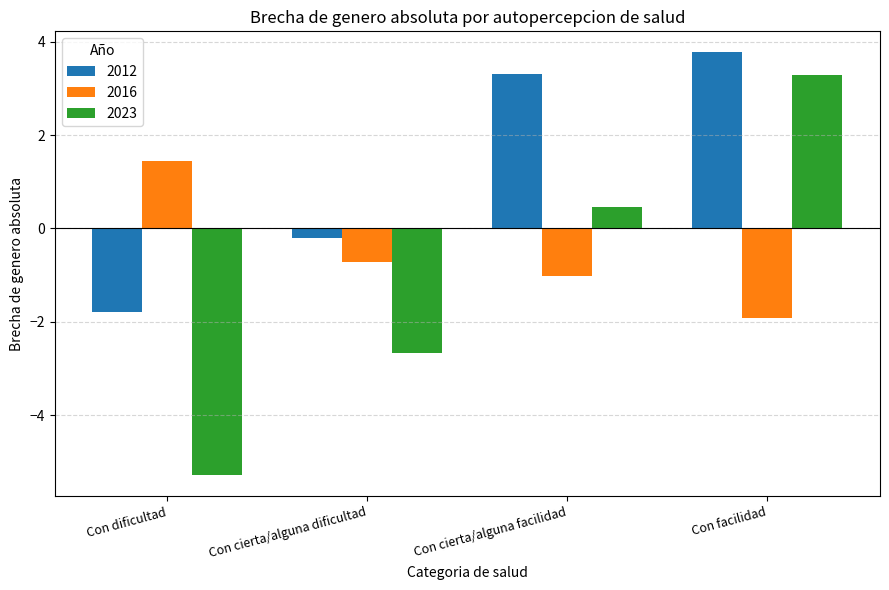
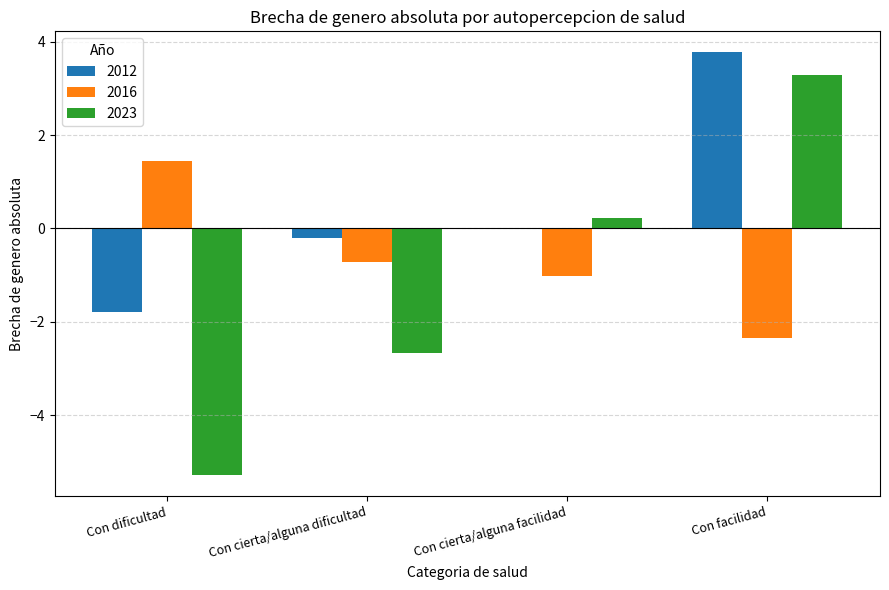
  {
    "2012": {
      "Con dificultad": -1.8,
      "Con cierta/alguna dificultad": -0.2,
-     "Con cierta/alguna facilidad": 3.3,
+     "Con cierta/alguna facilidad": 0.0,
      "Con facilidad": 3.8
    },
    "2016": {
      "Con dificultad": 1.4,
      "Con cierta/alguna dificultad": -0.7,
      "Con cierta/alguna facilidad": -1.0,
-     "Con facilidad": -1.9
+     "Con facilidad": -2.4
    },
    "2023": {
      "Con dificultad": -5.3,
      "Con cierta/alguna dificultad": -2.7,
-     "Con cierta/alguna facilidad": 0.5,
+     "Con cierta/alguna facilidad": 0.2,
      "Con facilidad": 3.3
    }
  }
